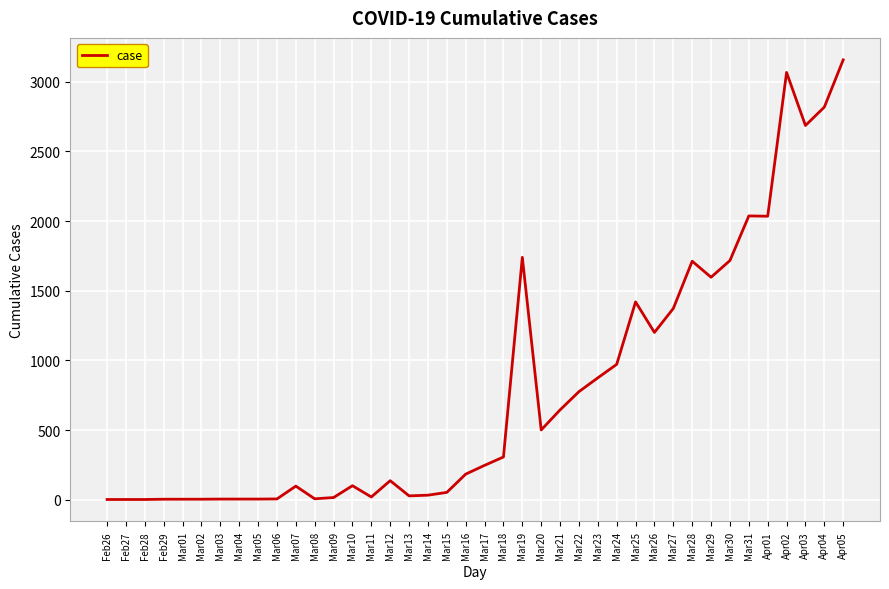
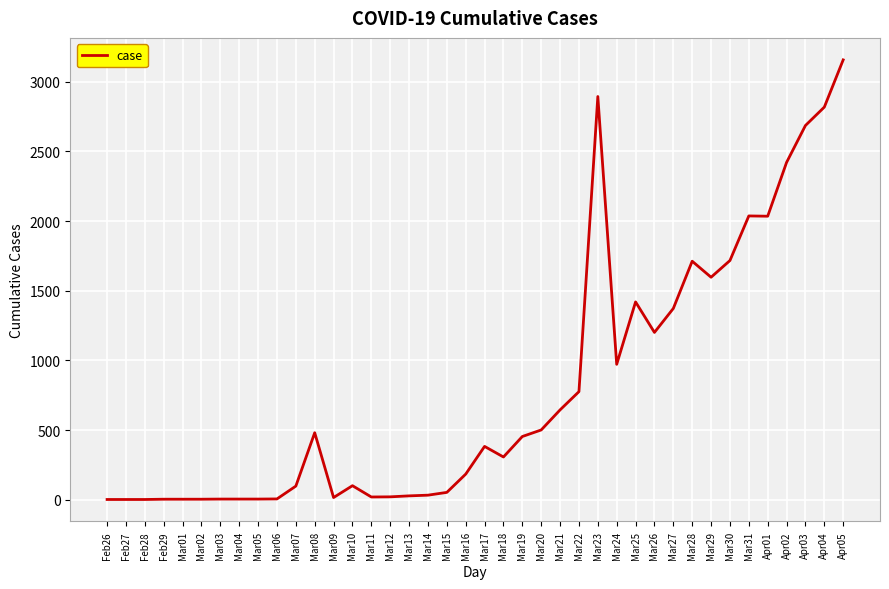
  {
    "Feb26": 0,
    "Feb27": 0,
    "Feb28": 0,
    "Feb29": 0,
    "Mar01": 0,
    "Mar02": 0,
    "Mar03": 10,
    "Mar04": 10,
    "Mar05": 10,
    "Mar06": 10,
    "Mar07": 100,
-   "Mar08": 10,
+   "Mar08": 480,
    "Mar09": 20,
    "Mar10": 100,
    "Mar11": 20,
-   "Mar12": 140,
+   "Mar12": 20,
    "Mar13": 30,
    "Mar14": 30,
    "Mar15": 50,
    "Mar16": 180,
-   "Mar17": 250,
+   "Mar17": 380,
    "Mar18": 310,
-   "Mar19": 1740,
+   "Mar19": 450,
    "Mar20": 500,
    "Mar21": 650,
    "Mar22": 780,
-   "Mar23": 880,
+   "Mar23": 2890,
    "Mar24": 970,
    "Mar25": 1420,
    "Mar26": 1200,
    "Mar27": 1370,
    "Mar28": 1710,
    "Mar29": 1600,
    "Mar30": 1720,
    "Mar31": 2040,
    "Apr01": 2040,
-   "Apr02": 3070,
+   "Apr02": 2420,
    "Apr03": 2690,
    "Apr04": 2820,
    "Apr05": 3160
  }
